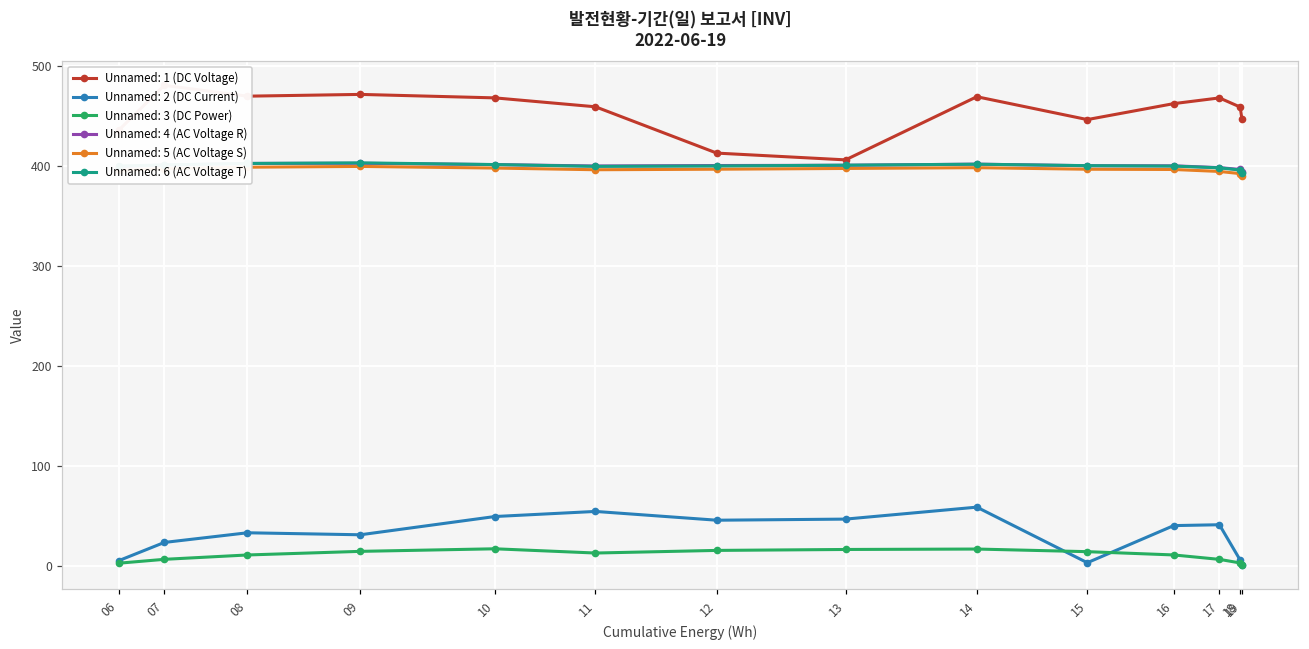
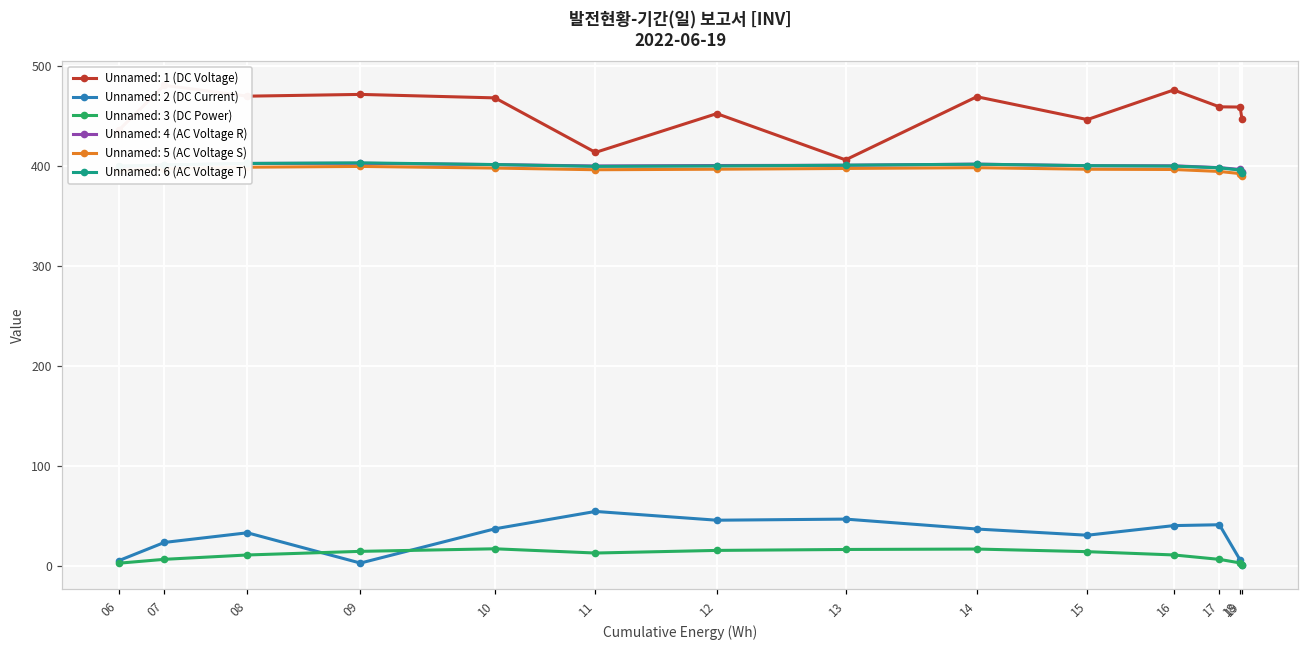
  {
    "Unnamed: 1 (DC Voltage)": {
      "09": 470,
      "10": 470,
-     "11": 460,
-     "12": 410,
+     "11": 410,
+     "12": 450,
      "13": 410,
      "14": 470,
      "15": 450,
-     "16": 460,
-     "17": 470,
+     "16": 480,
+     "17": 460,
      "18": 460,
      "19": 450
    },
    "Unnamed: 2 (DC Current)": {
      "07": 20,
      "08": 30,
-     "09": 30,
-     "10": 50,
+     "09": 0,
+     "10": 40,
      "11": 50,
      "12": 50,
      "13": 50,
-     "14": 60,
-     "15": 0,
+     "14": 40,
+     "15": 30,
      "16": 40,
      "17": 40,
      "18": 10
    },
    "Unnamed: 5 (AC Voltage S)": {
      "09": 400,
      "10": 400,
      "11": 400,
      "12": 400,
      "13": 400,
      "14": 400,
      "15": 400,
      "16": 400,
      "17": 390,
      "19": 390
    }
  }
